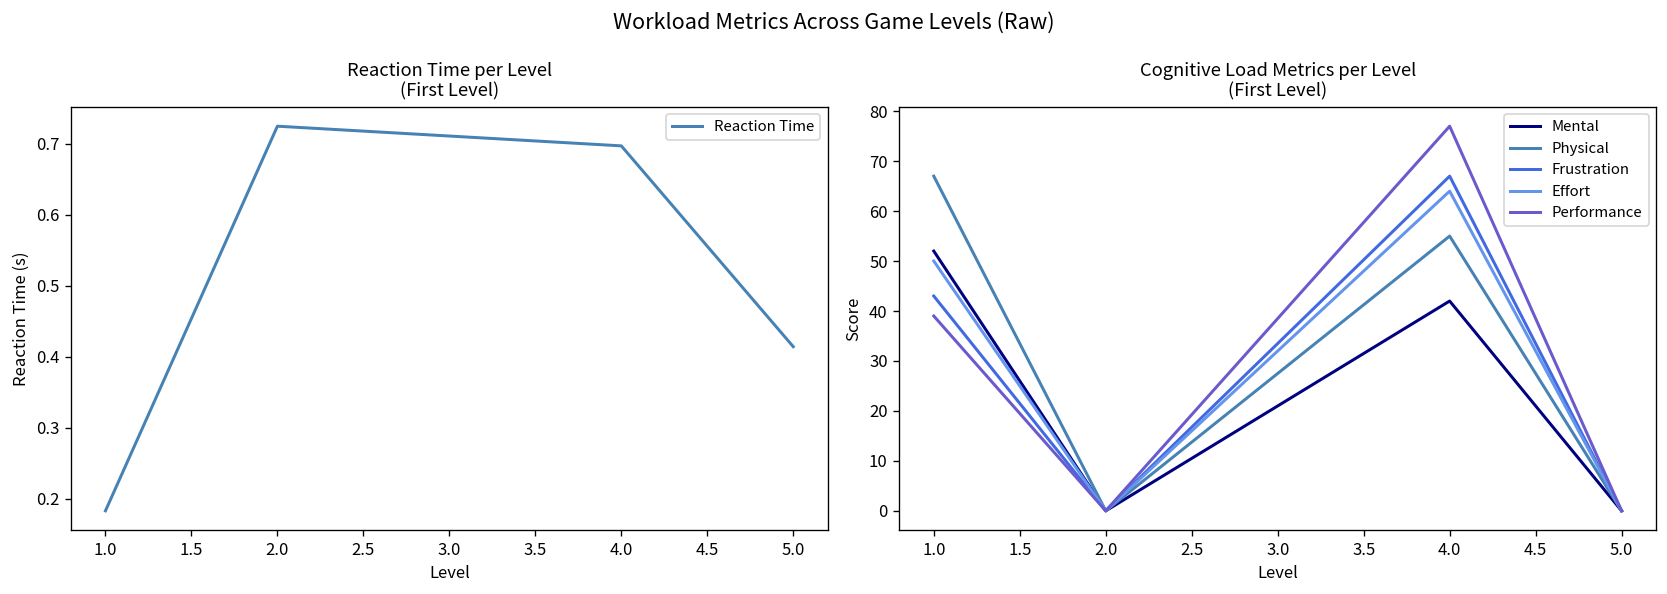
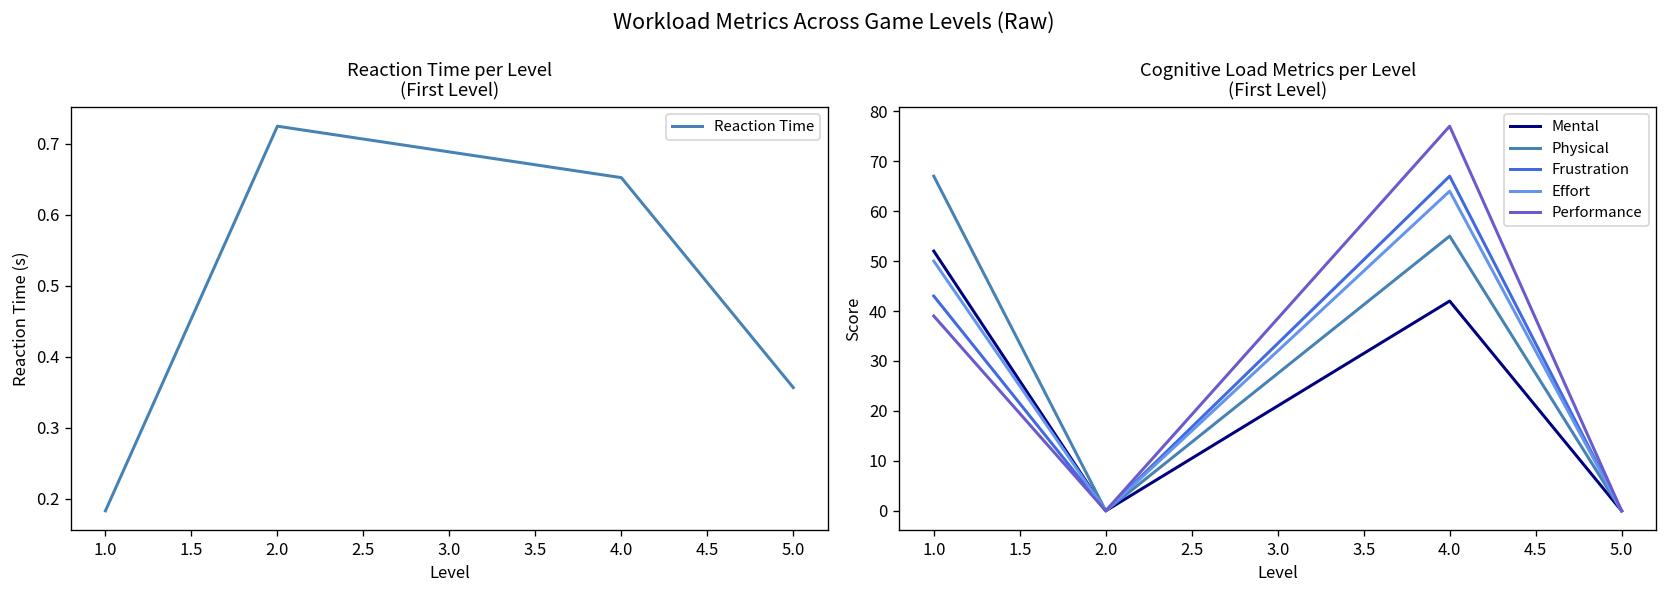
  {
    "Reaction Time per Level (First Level)": {
      "1.0": 0.18,
      "2.0": 0.72,
-     "4.0": 0.70,
-     "5.0": 0.41
+     "4.0": 0.65,
+     "5.0": 0.36
    },
    "Cognitive Load Metrics per Level (First Level)": {
      "Mental": {
        "1.0": 52,
        "4.0": 42
      }
    }
  }
